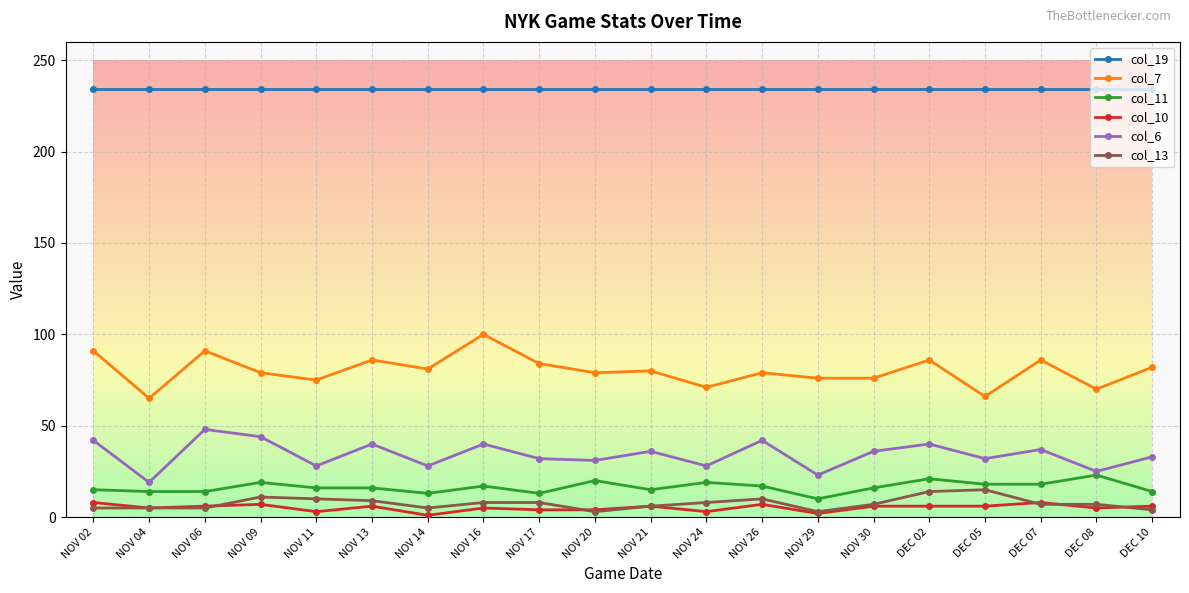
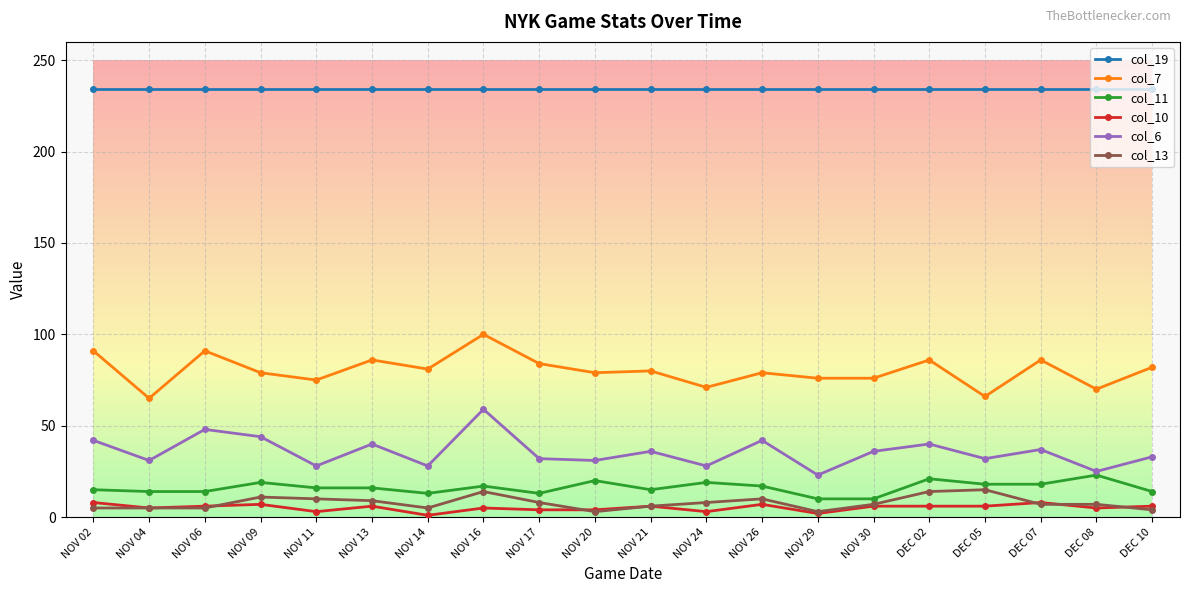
  {
    "col_19": {
      "NOV 02": 234,
      "NOV 04": 234,
      "NOV 06": 234,
      "NOV 09": 234,
      "NOV 11": 234,
      "NOV 13": 234,
      "NOV 14": 234,
      "NOV 16": 234,
      "NOV 17": 234,
      "NOV 20": 234,
      "NOV 21": 234,
      "NOV 24": 234,
      "NOV 26": 234,
      "NOV 29": 234,
      "NOV 30": 234,
      "DEC 02": 234,
      "DEC 05": 234,
      "DEC 07": 234
    },
    "col_7": {
      "NOV 02": 91,
      "NOV 04": 65,
      "NOV 06": 91,
      "NOV 09": 79,
      "NOV 11": 75,
      "NOV 13": 86,
      "NOV 14": 81,
      "NOV 16": 100,
      "NOV 17": 84,
      "NOV 20": 79,
      "NOV 21": 80,
      "NOV 24": 71,
      "NOV 26": 79,
      "NOV 29": 76,
      "NOV 30": 76,
      "DEC 02": 86,
      "DEC 05": 66,
      "DEC 07": 86,
      "DEC 08": 70,
      "DEC 10": 82
    },
    "col_11": {
      "NOV 02": 15,
      "NOV 04": 14,
      "NOV 06": 14,
      "NOV 09": 19,
      "NOV 11": 16,
      "NOV 13": 16,
      "NOV 14": 13,
      "NOV 16": 17,
      "NOV 17": 13,
      "NOV 20": 20,
      "NOV 21": 15,
      "NOV 24": 19,
      "NOV 26": 17,
      "NOV 29": 10,
-     "NOV 30": 16,
+     "NOV 30": 10,
      "DEC 02": 21,
      "DEC 05": 18,
      "DEC 07": 18,
      "DEC 08": 23,
      "DEC 10": 14
    },
    "col_10": {
      "NOV 02": 8,
      "NOV 09": 7,
      "NOV 11": 3,
      "NOV 13": 6,
      "NOV 14": 1,
      "NOV 16": 5,
      "NOV 17": 4,
      "NOV 24": 3,
      "NOV 26": 7,
      "DEC 02": 6,
      "DEC 05": 6,
      "DEC 08": 5,
      "DEC 10": 6
    },
    "col_6": {
      "NOV 02": 42,
-     "NOV 04": 19,
+     "NOV 04": 31,
      "NOV 06": 48,
      "NOV 09": 44,
      "NOV 11": 28,
      "NOV 13": 40,
      "NOV 14": 28,
-     "NOV 16": 40,
+     "NOV 16": 59,
      "NOV 17": 32,
      "NOV 20": 31,
      "NOV 21": 36,
      "NOV 24": 28,
      "NOV 26": 42,
      "NOV 29": 23,
      "NOV 30": 36,
      "DEC 02": 40,
      "DEC 05": 32,
      "DEC 07": 37,
      "DEC 08": 25,
      "DEC 10": 33
    },
    "col_13": {
      "NOV 02": 5,
      "NOV 09": 11,
      "NOV 11": 10,
      "NOV 13": 9,
      "NOV 14": 5,
-     "NOV 16": 8,
+     "NOV 16": 14,
      "NOV 17": 8,
      "NOV 24": 8,
      "NOV 26": 10,
      "DEC 02": 14,
      "DEC 05": 15,
      "DEC 08": 7,
      "DEC 10": 4
    }
  }
